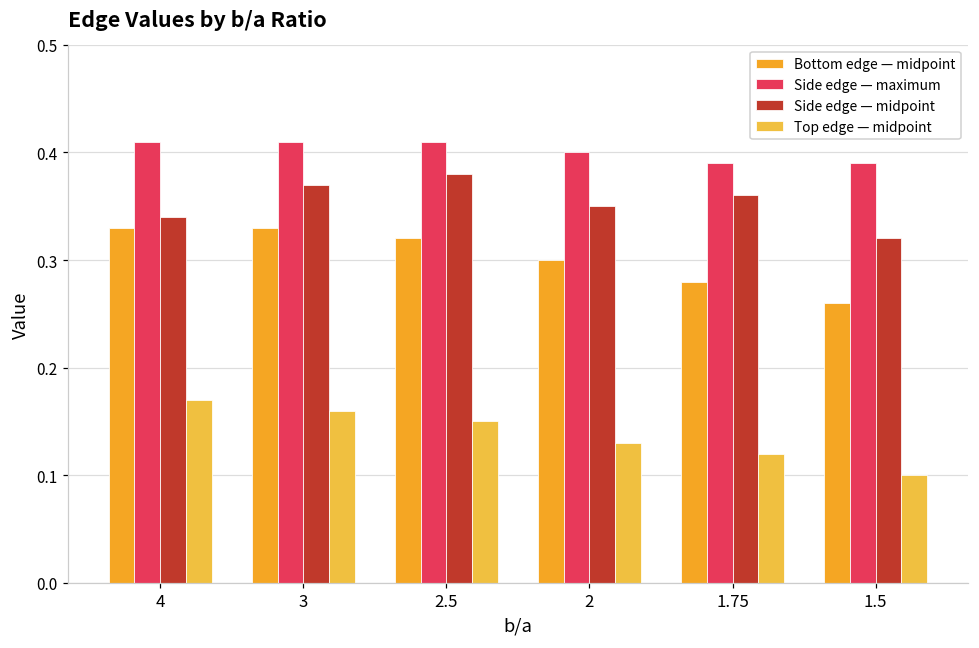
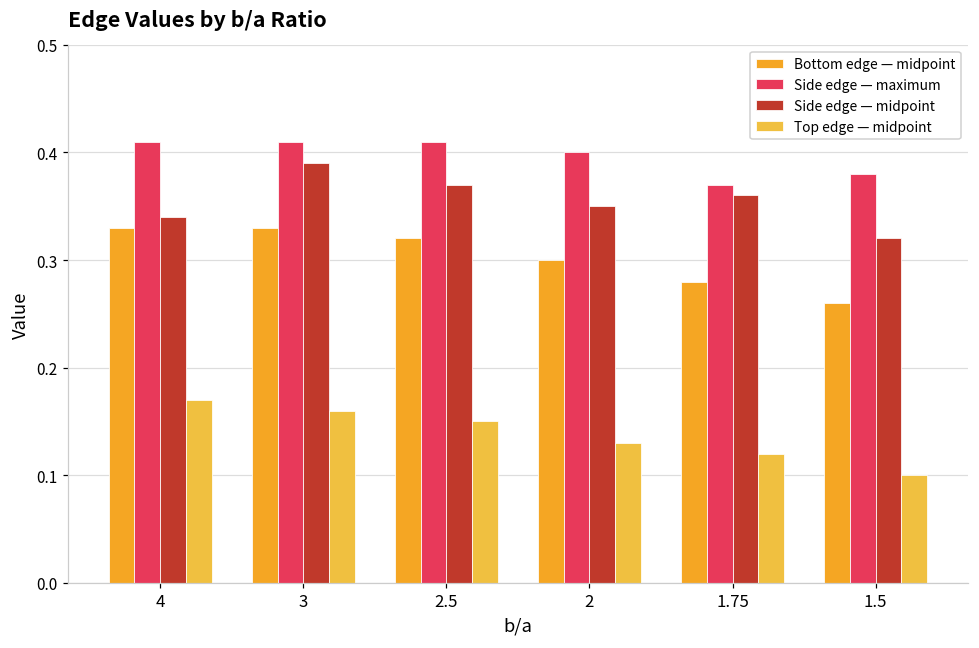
  {
    "Side edge — maximum": {
      "4": 0.41,
      "3": 0.41,
      "2.5": 0.41,
      "2": 0.40,
-     "1.75": 0.39,
-     "1.5": 0.39
+     "1.75": 0.37,
+     "1.5": 0.38
    },
    "Side edge — midpoint": {
      "4": 0.34,
-     "3": 0.37,
-     "2.5": 0.38,
+     "3": 0.39,
+     "2.5": 0.37,
      "2": 0.35,
      "1.75": 0.36,
      "1.5": 0.32
    }
  }
